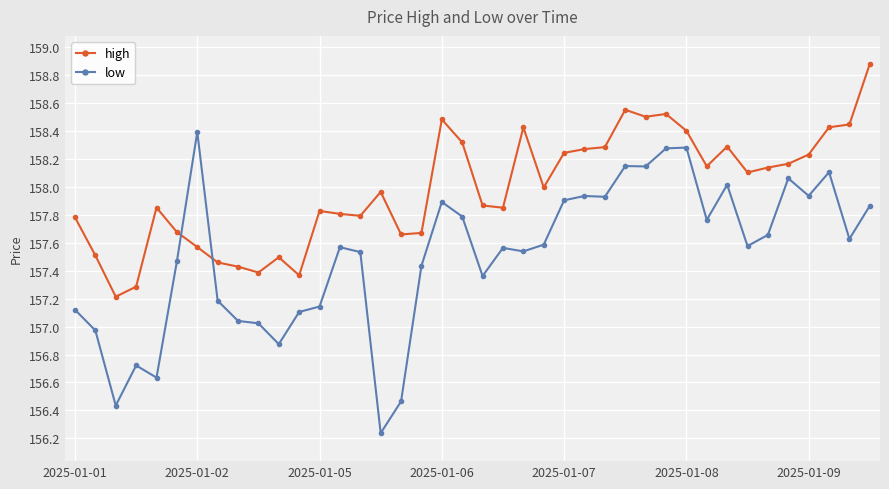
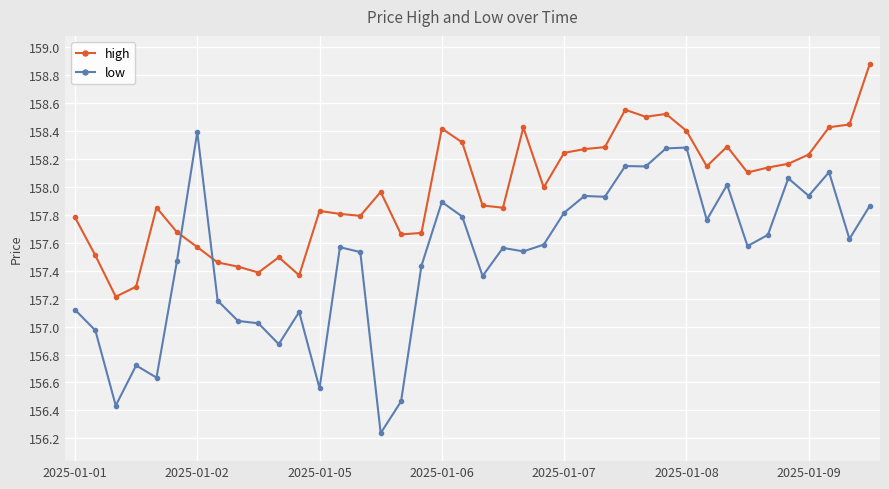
  {
    "high": {
      "2025-01-01": 157.78,
      "2025-01-02": 157.57,
      "2025-01-05": 157.83,
-     "2025-01-06": 158.48,
+     "2025-01-06": 158.42,
      "2025-01-07": 158.24,
      "2025-01-08": 158.40,
      "2025-01-09": 158.23
    },
    "low": {
      "2025-01-01": 157.12,
      "2025-01-02": 158.39,
-     "2025-01-05": 157.14,
+     "2025-01-05": 156.56,
      "2025-01-06": 157.89,
-     "2025-01-07": 157.90,
+     "2025-01-07": 157.81,
      "2025-01-08": 158.28,
      "2025-01-09": 157.93
    }
  }
